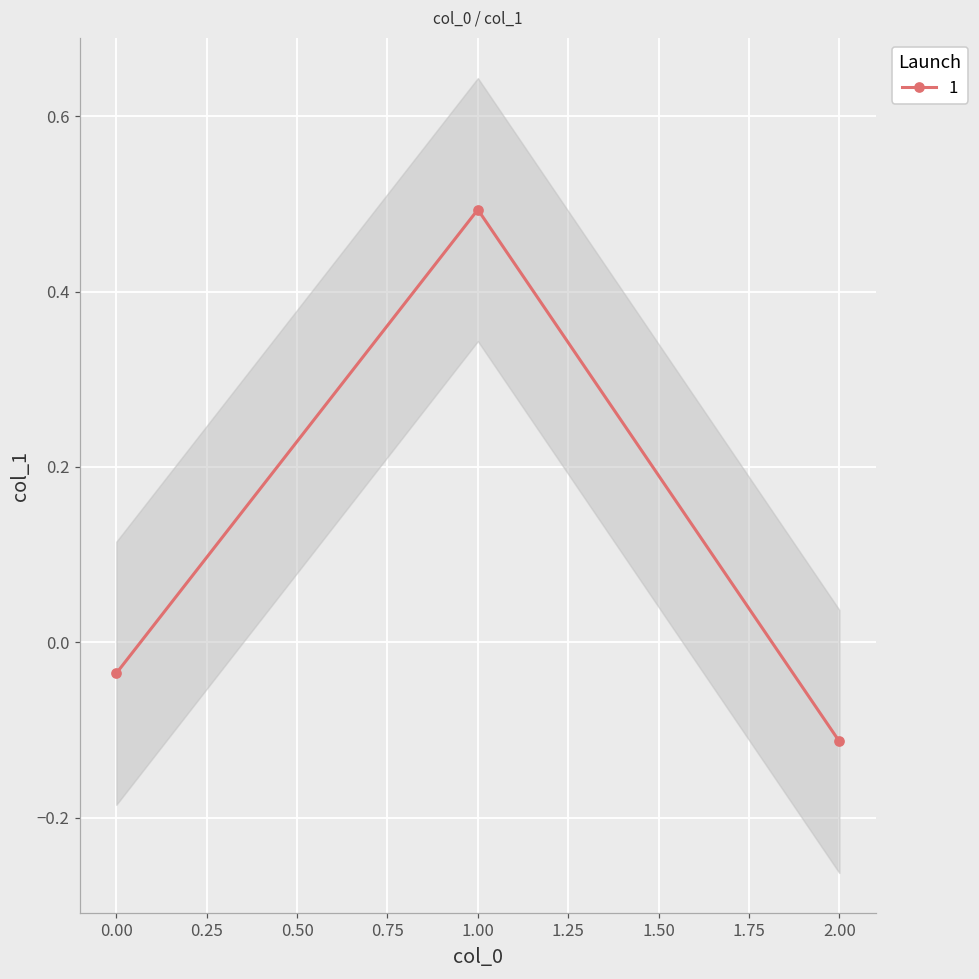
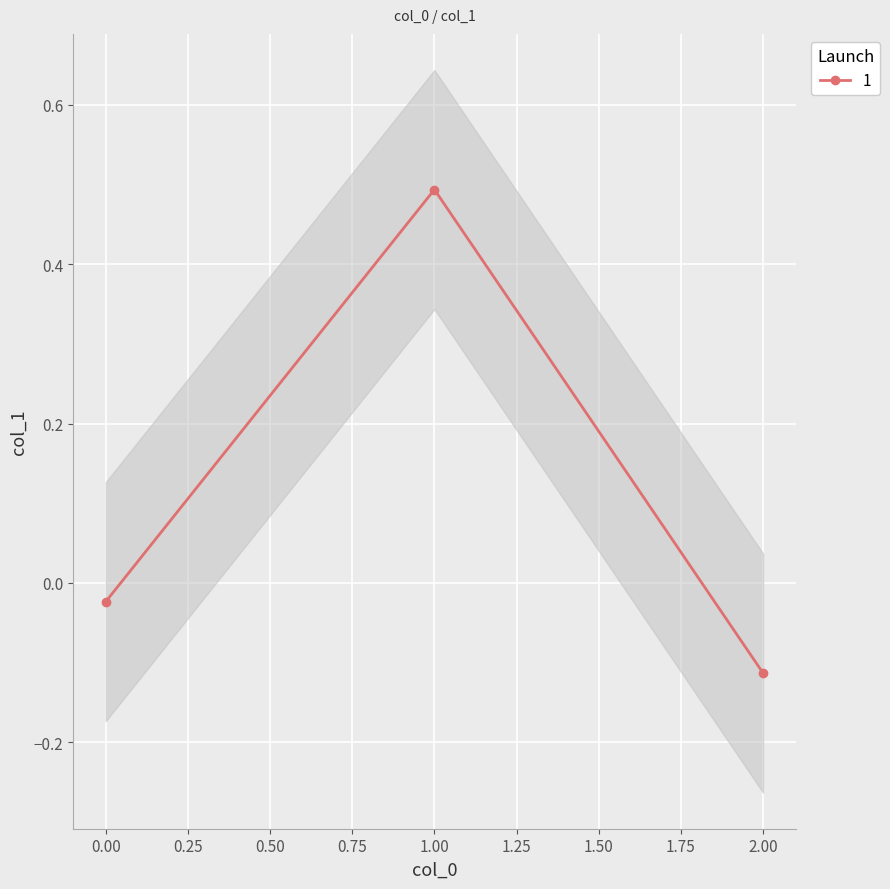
  {
    "1": {
-     "0.00": -0.04,
+     "0.00": -0.02,
      "1.00": 0.49,
      "2.00": -0.11
    }
  }
